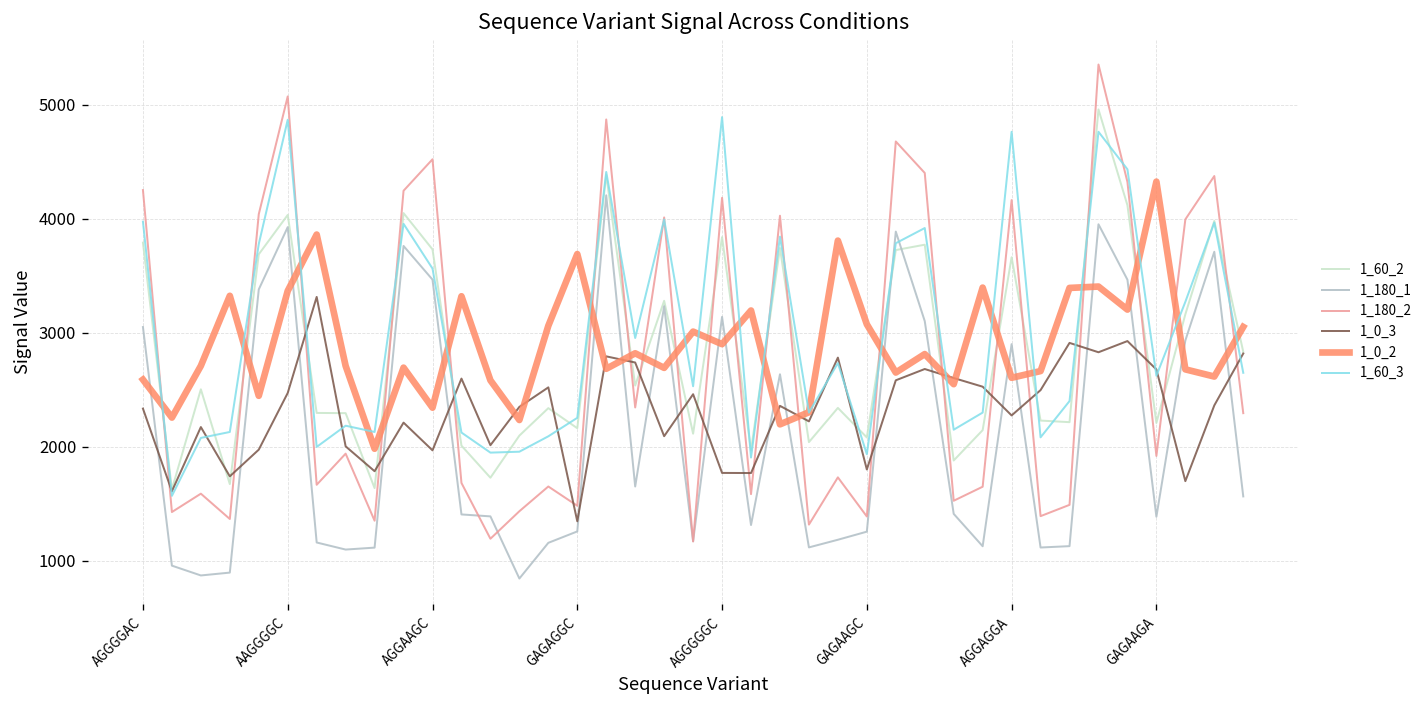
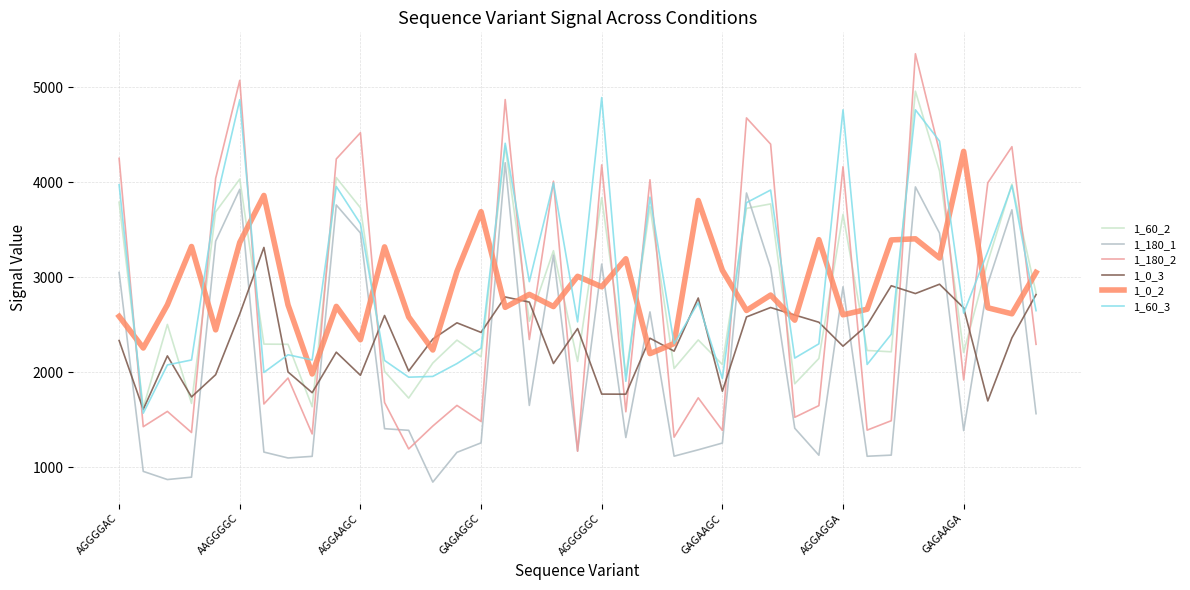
  {
    "1_0_3": {
      "AGGGGAC": 2300,
-     "AAGGGGC": 2500,
+     "AAGGGGC": 2600,
      "AGGAAGC": 2000,
-     "GAGAGGC": 1300,
+     "GAGAGGC": 2400,
      "AGGGGGC": 1800,
      "GAGAAGC": 1800,
      "AGGAGGA": 2300,
      "GAGAAGA": 2700
    },
    "1_60_3": {
      "AGGGGAC": 4000,
      "AAGGGGC": 4900,
      "AGGAAGC": 3600,
      "GAGAGGC": 2300,
      "AGGGGGC": 4900,
      "GAGAAGC": 1900,
      "AGGAGGA": 4800,
      "GAGAAGA": 2600
    }
  }
